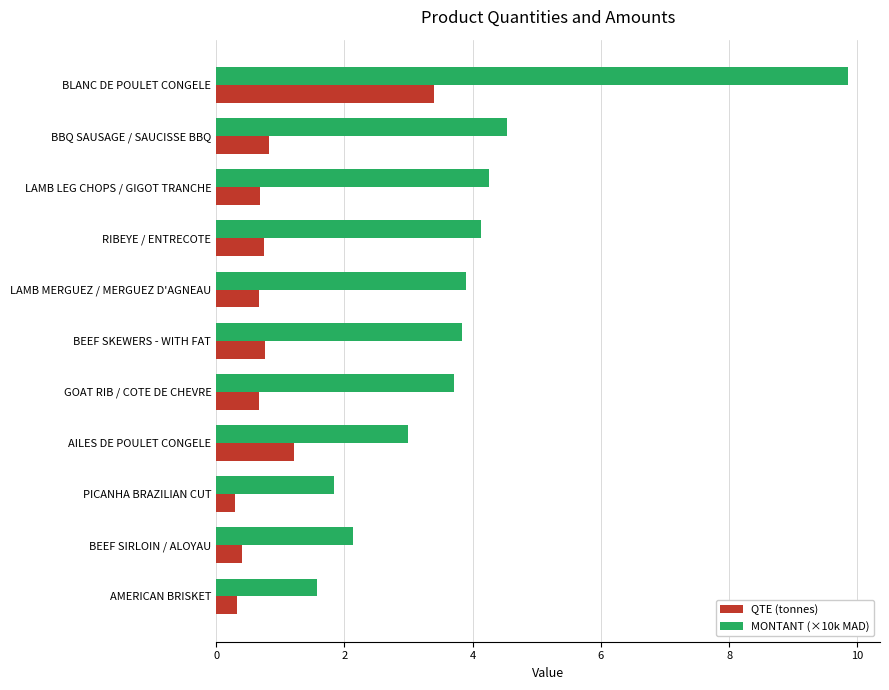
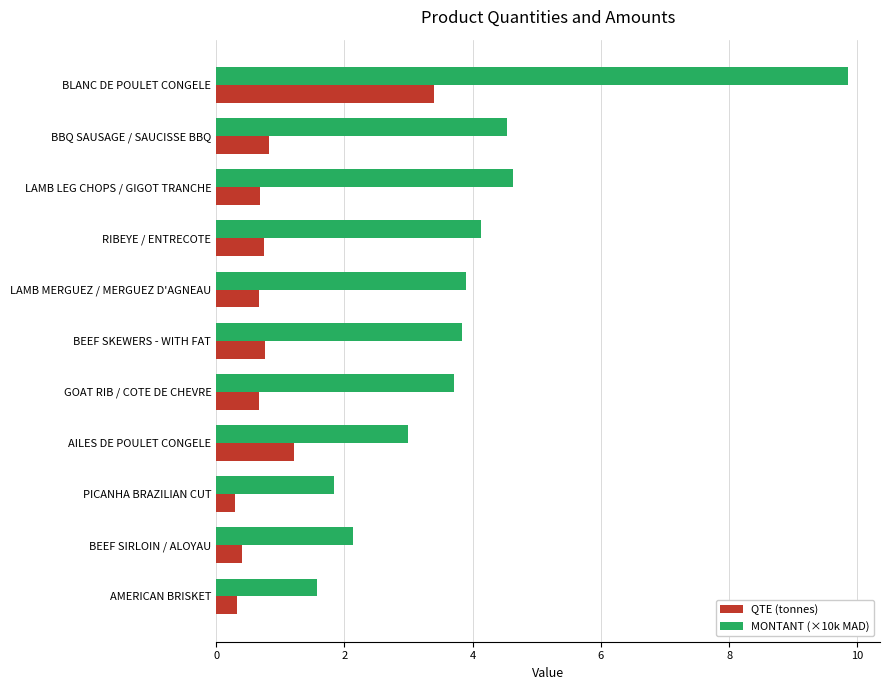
  {
    "QTE (tonnes)": {
      "BLANC DE POULET CONGELE": 3.4,
      "BBQ SAUSAGE / SAUCISSE BBQ": 0.8,
      "LAMB LEG CHOPS / GIGOT TRANCHE": 0.7,
      "RIBEYE / ENTRECOTE": 0.7,
      "LAMB MERGUEZ / MERGUEZ D'AGNEAU": 0.7,
      "BEEF SKEWERS - WITH FAT": 0.8,
      "GOAT RIB / COTE DE CHEVRE": 0.7,
      "AILES DE POULET CONGELE": 1.2,
      "PICANHA BRAZILIAN CUT": 0.3,
      "BEEF SIRLOIN / ALOYAU": 0.4,
      "AMERICAN BRISKET": 0.3
    },
    "MONTANT (×10k MAD)": {
      "BLANC DE POULET CONGELE": 9.9,
      "BBQ SAUSAGE / SAUCISSE BBQ": 4.5,
-     "LAMB LEG CHOPS / GIGOT TRANCHE": 4.3,
+     "LAMB LEG CHOPS / GIGOT TRANCHE": 4.6,
      "RIBEYE / ENTRECOTE": 4.1,
      "LAMB MERGUEZ / MERGUEZ D'AGNEAU": 3.9,
      "BEEF SKEWERS - WITH FAT": 3.8,
      "GOAT RIB / COTE DE CHEVRE": 3.7,
      "AILES DE POULET CONGELE": 3.0,
      "PICANHA BRAZILIAN CUT": 1.8,
      "BEEF SIRLOIN / ALOYAU": 2.1,
      "AMERICAN BRISKET": 1.6
    }
  }
